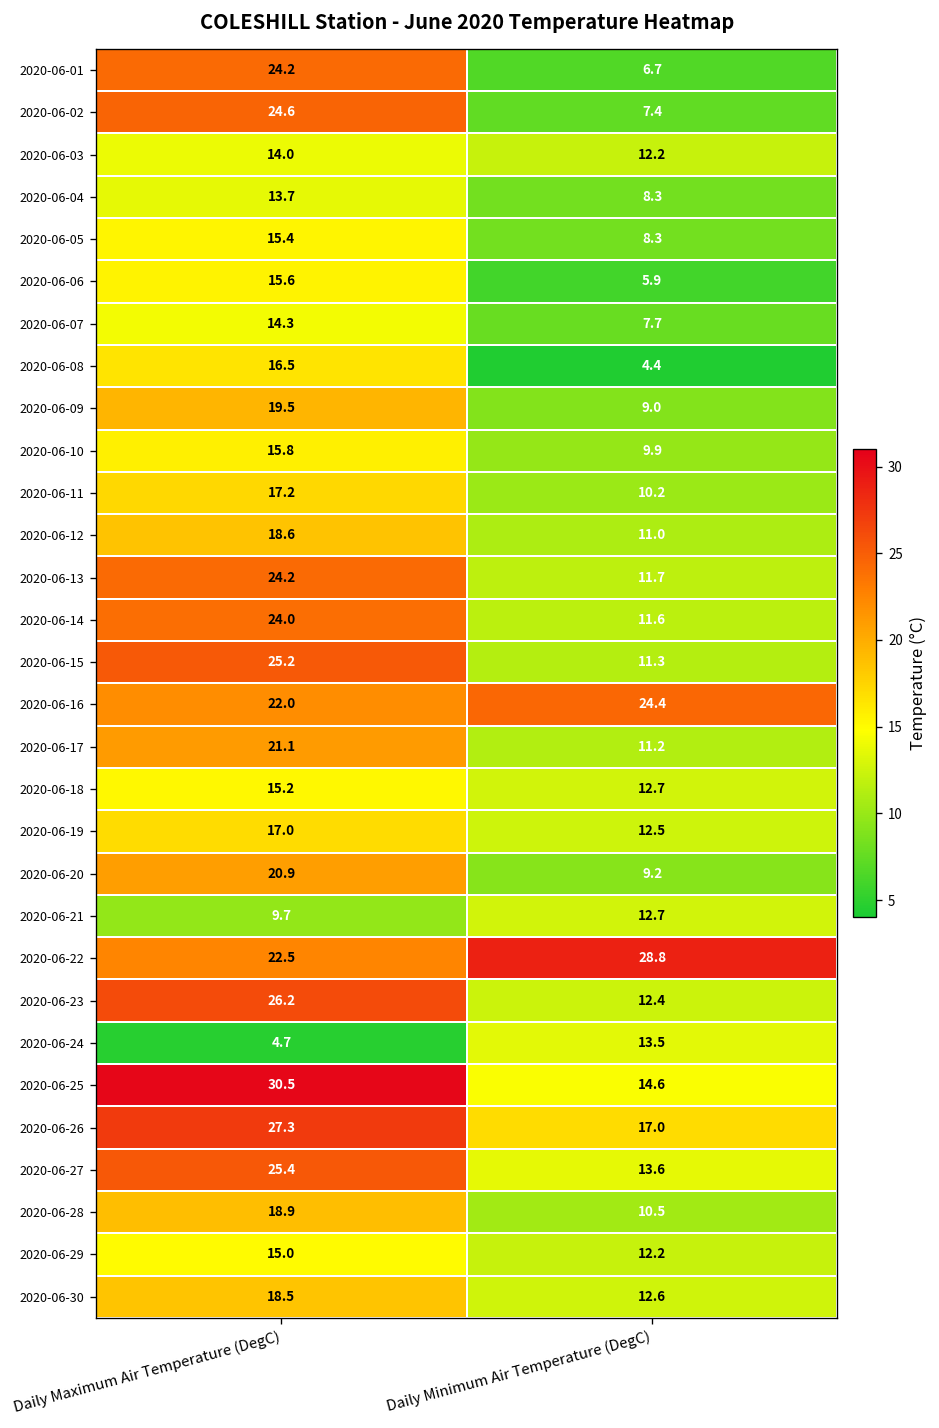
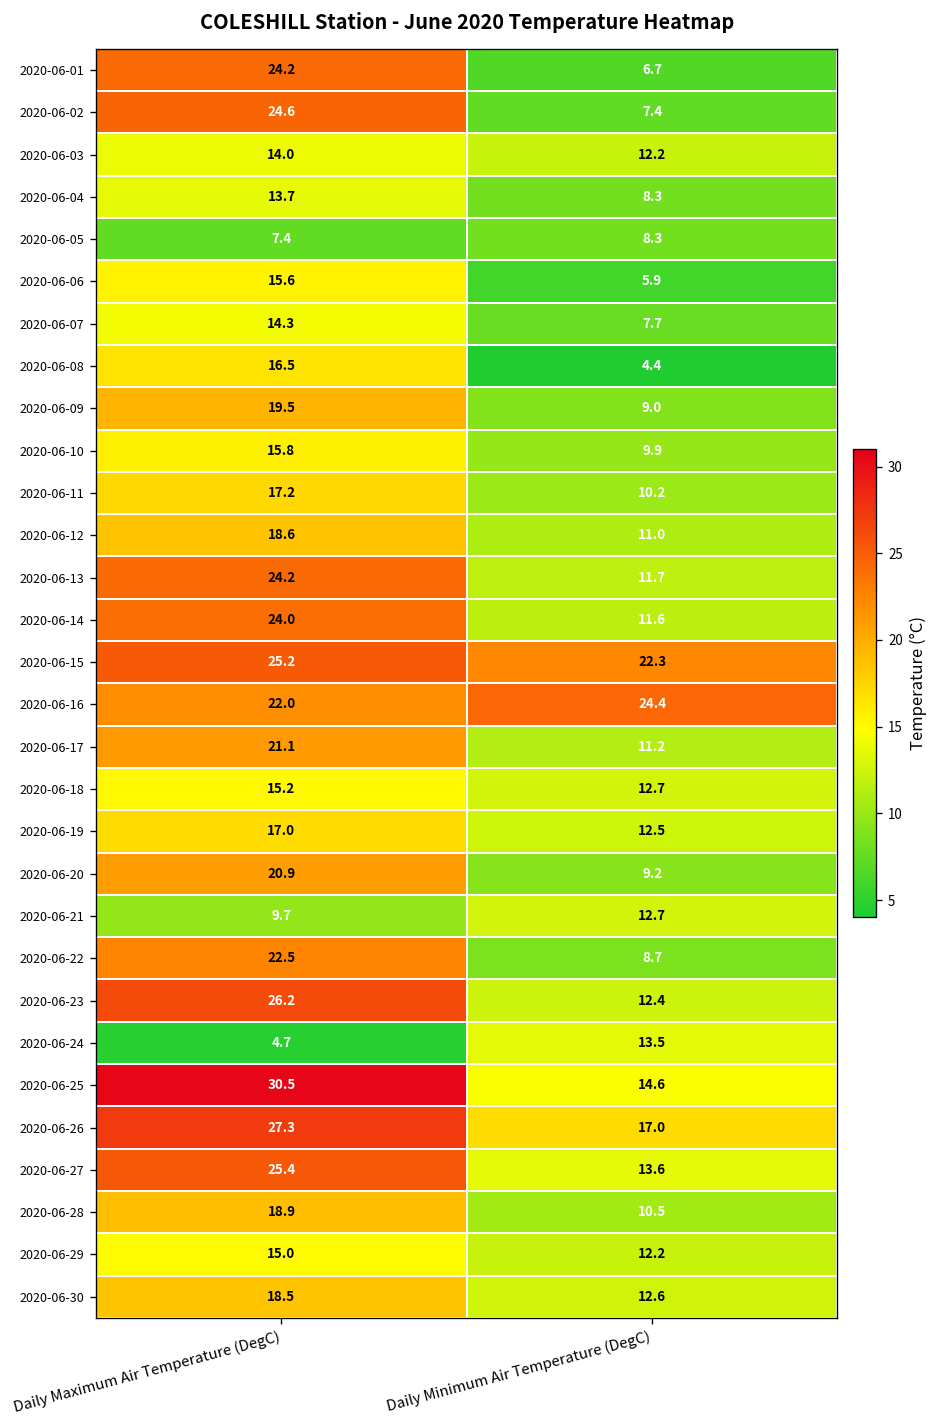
  {
    "2020-06-01": {
      "Daily Maximum Air Temperature (DegC)": 24.2,
      "Daily Minimum Air Temperature (DegC)": 6.7
    },
    "2020-06-02": {
      "Daily Maximum Air Temperature (DegC)": 24.6,
      "Daily Minimum Air Temperature (DegC)": 7.4
    },
    "2020-06-03": {
      "Daily Maximum Air Temperature (DegC)": 14.0,
      "Daily Minimum Air Temperature (DegC)": 12.2
    },
    "2020-06-04": {
      "Daily Maximum Air Temperature (DegC)": 13.7,
      "Daily Minimum Air Temperature (DegC)": 8.3
    },
    "2020-06-05": {
-     "Daily Maximum Air Temperature (DegC)": 15.4,
+     "Daily Maximum Air Temperature (DegC)": 7.4,
      "Daily Minimum Air Temperature (DegC)": 8.3
    },
    "2020-06-06": {
      "Daily Maximum Air Temperature (DegC)": 15.6,
      "Daily Minimum Air Temperature (DegC)": 5.9
    },
    "2020-06-07": {
      "Daily Maximum Air Temperature (DegC)": 14.3,
      "Daily Minimum Air Temperature (DegC)": 7.7
    },
    "2020-06-08": {
      "Daily Maximum Air Temperature (DegC)": 16.5,
      "Daily Minimum Air Temperature (DegC)": 4.4
    },
    "2020-06-09": {
      "Daily Maximum Air Temperature (DegC)": 19.5,
      "Daily Minimum Air Temperature (DegC)": 9.0
    },
    "2020-06-10": {
      "Daily Maximum Air Temperature (DegC)": 15.8,
      "Daily Minimum Air Temperature (DegC)": 9.9
    },
    "2020-06-11": {
      "Daily Maximum Air Temperature (DegC)": 17.2,
      "Daily Minimum Air Temperature (DegC)": 10.2
    },
    "2020-06-12": {
      "Daily Maximum Air Temperature (DegC)": 18.6,
      "Daily Minimum Air Temperature (DegC)": 11.0
    },
    "2020-06-13": {
      "Daily Maximum Air Temperature (DegC)": 24.2,
      "Daily Minimum Air Temperature (DegC)": 11.7
    },
    "2020-06-14": {
      "Daily Maximum Air Temperature (DegC)": 24.0,
      "Daily Minimum Air Temperature (DegC)": 11.6
    },
    "2020-06-15": {
      "Daily Maximum Air Temperature (DegC)": 25.2,
-     "Daily Minimum Air Temperature (DegC)": 11.3
+     "Daily Minimum Air Temperature (DegC)": 22.3
    },
    "2020-06-16": {
      "Daily Maximum Air Temperature (DegC)": 22.0,
      "Daily Minimum Air Temperature (DegC)": 24.4
    },
    "2020-06-17": {
      "Daily Maximum Air Temperature (DegC)": 21.1,
      "Daily Minimum Air Temperature (DegC)": 11.2
    },
    "2020-06-18": {
      "Daily Maximum Air Temperature (DegC)": 15.2,
      "Daily Minimum Air Temperature (DegC)": 12.7
    },
    "2020-06-19": {
      "Daily Maximum Air Temperature (DegC)": 17.0,
      "Daily Minimum Air Temperature (DegC)": 12.5
    },
    "2020-06-20": {
      "Daily Maximum Air Temperature (DegC)": 20.9,
      "Daily Minimum Air Temperature (DegC)": 9.2
    },
    "2020-06-21": {
      "Daily Maximum Air Temperature (DegC)": 9.7,
      "Daily Minimum Air Temperature (DegC)": 12.7
    },
    "2020-06-22": {
      "Daily Maximum Air Temperature (DegC)": 22.5,
-     "Daily Minimum Air Temperature (DegC)": 28.8
+     "Daily Minimum Air Temperature (DegC)": 8.7
    },
    "2020-06-23": {
      "Daily Maximum Air Temperature (DegC)": 26.2,
      "Daily Minimum Air Temperature (DegC)": 12.4
    },
    "2020-06-24": {
      "Daily Maximum Air Temperature (DegC)": 4.7,
      "Daily Minimum Air Temperature (DegC)": 13.5
    },
    "2020-06-25": {
      "Daily Maximum Air Temperature (DegC)": 30.5,
      "Daily Minimum Air Temperature (DegC)": 14.6
    },
    "2020-06-26": {
      "Daily Maximum Air Temperature (DegC)": 27.3,
      "Daily Minimum Air Temperature (DegC)": 17.0
    },
    "2020-06-27": {
      "Daily Maximum Air Temperature (DegC)": 25.4,
      "Daily Minimum Air Temperature (DegC)": 13.6
    },
    "2020-06-28": {
      "Daily Maximum Air Temperature (DegC)": 18.9,
      "Daily Minimum Air Temperature (DegC)": 10.5
    },
    "2020-06-29": {
      "Daily Maximum Air Temperature (DegC)": 15.0,
      "Daily Minimum Air Temperature (DegC)": 12.2
    },
    "2020-06-30": {
      "Daily Maximum Air Temperature (DegC)": 18.5,
      "Daily Minimum Air Temperature (DegC)": 12.6
    }
  }
